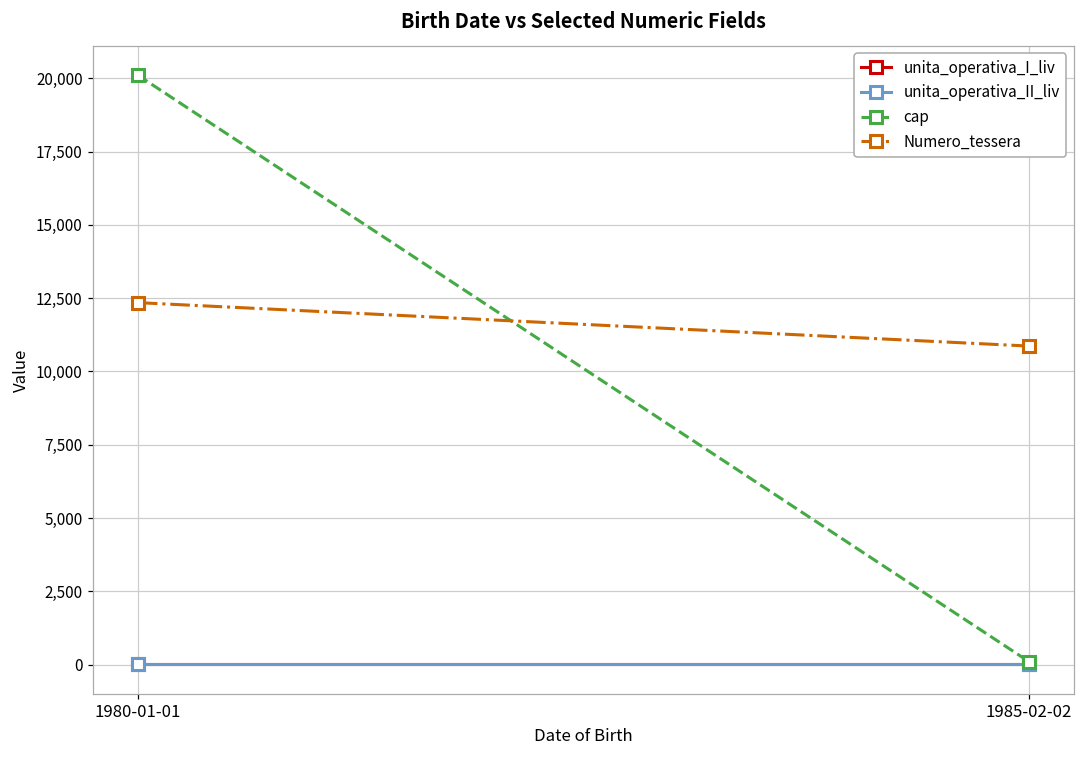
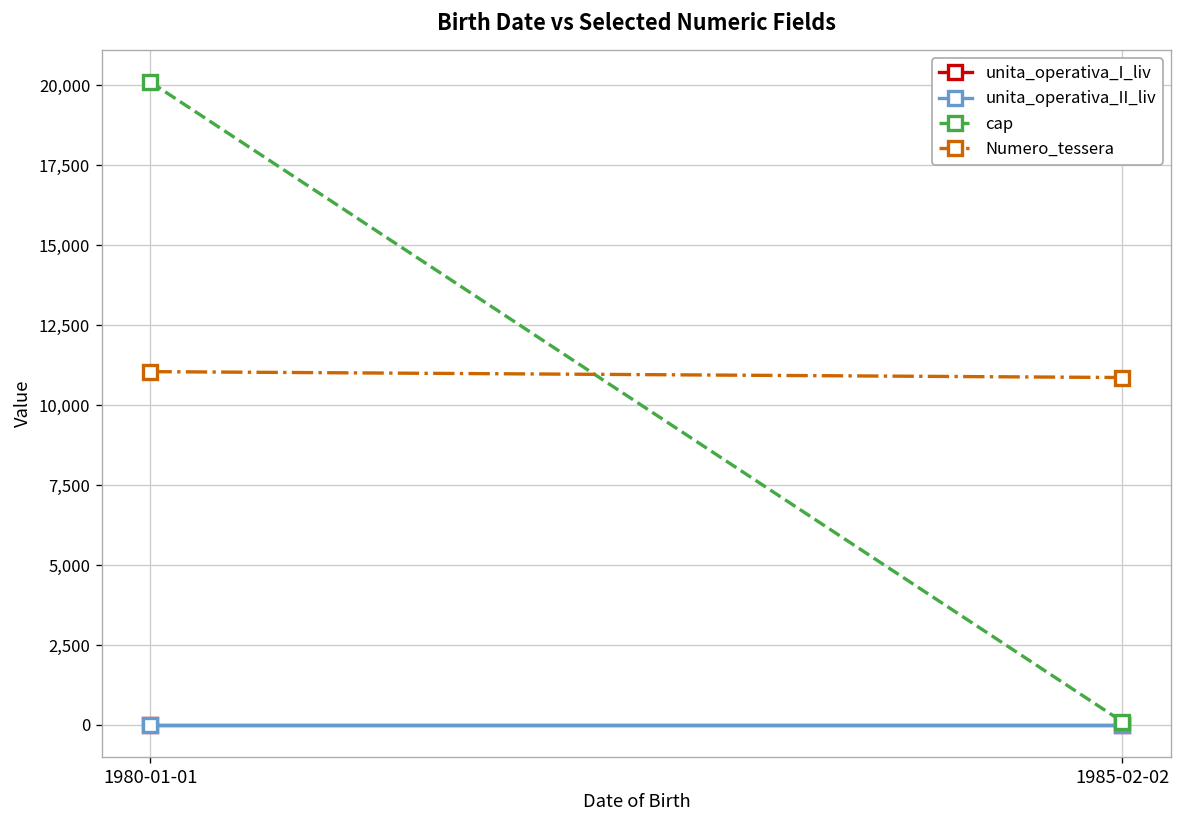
  {
    "unita_operativa_II_liv": {
      "1980-01-01": "0"
    },
    "cap": {
      "1980-01-01": "20,100"
    },
    "Numero_tessera": {
-     "1980-01-01": "12,300",
+     "1980-01-01": "11,000",
      "1985-02-02": "10,900"
    }
  }
